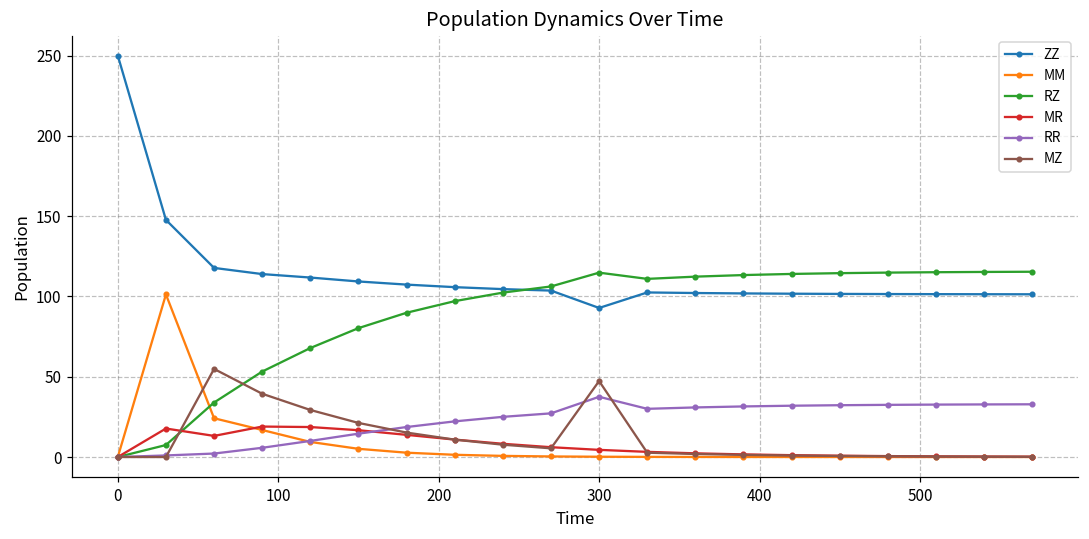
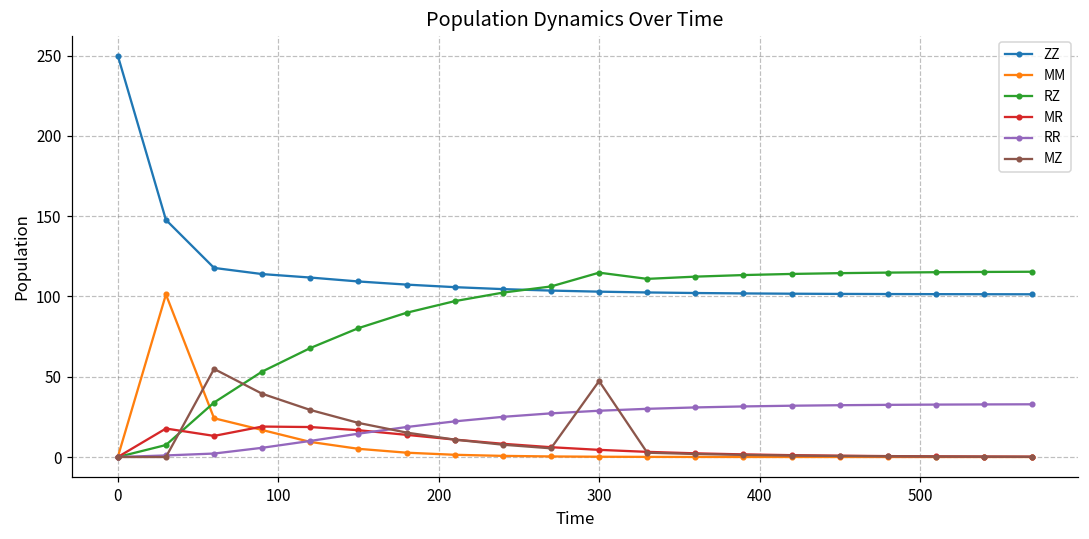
  {
    "ZZ": {
      "0": 250,
-     "300": 93
+     "300": 103
    },
    "MM": {
      "300": 0
    },
    "RZ": {
      "300": 115
    },
    "MR": {
      "300": 4
    },
    "RR": {
-     "300": 38
+     "300": 29
    },
    "MZ": {
      "300": 47
    }
  }
